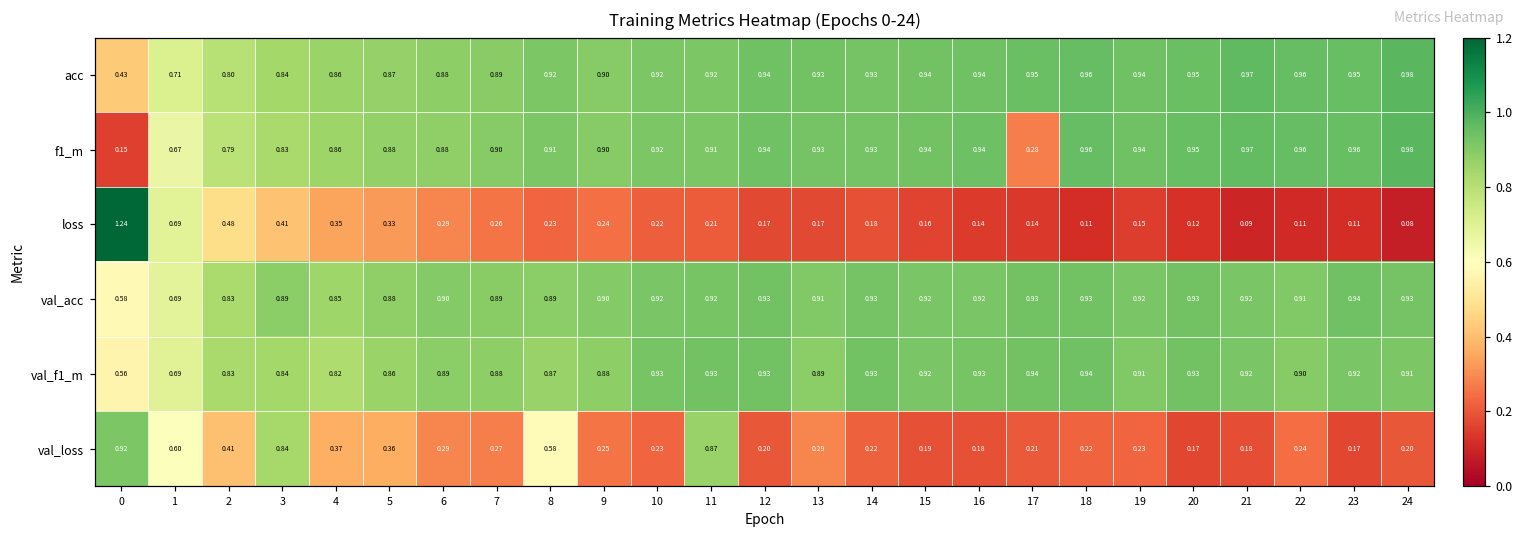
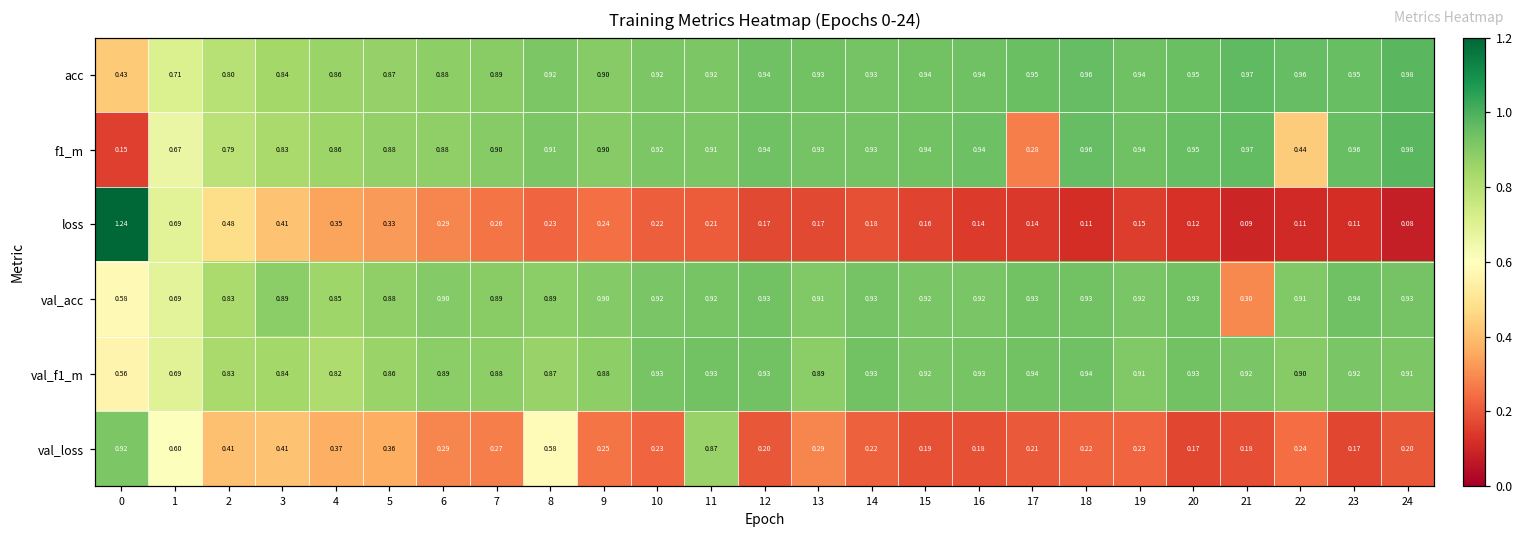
  {
    "acc": {
      "0": 0.43,
      "1": 0.71,
      "2": 0.80,
      "3": 0.84,
      "4": 0.86,
      "5": 0.87,
      "6": 0.88,
      "7": 0.89,
      "8": 0.92,
      "9": 0.90,
      "10": 0.92,
      "11": 0.92,
      "12": 0.94,
      "13": 0.93,
      "14": 0.93,
      "15": 0.94,
      "16": 0.94,
      "17": 0.95,
      "18": 0.96,
      "19": 0.94,
      "20": 0.95,
      "21": 0.97,
      "22": 0.96,
      "23": 0.95,
      "24": 0.98
    },
    "f1_m": {
      "0": 0.15,
      "1": 0.67,
      "2": 0.79,
      "3": 0.83,
      "4": 0.86,
      "5": 0.88,
      "6": 0.88,
      "7": 0.90,
      "8": 0.91,
      "9": 0.90,
      "10": 0.92,
      "11": 0.91,
      "12": 0.94,
      "13": 0.93,
      "14": 0.93,
      "15": 0.94,
      "16": 0.94,
      "17": 0.28,
      "18": 0.96,
      "19": 0.94,
      "20": 0.95,
      "21": 0.97,
-     "22": 0.96,
+     "22": 0.44,
      "23": 0.96,
      "24": 0.98
    },
    "loss": {
      "0": 1.24,
      "1": 0.69,
      "2": 0.48,
      "3": 0.41,
      "4": 0.35,
      "5": 0.33,
      "6": 0.29,
      "7": 0.26,
      "8": 0.23,
      "9": 0.24,
      "10": 0.22,
      "11": 0.21,
      "12": 0.17,
      "13": 0.17,
      "14": 0.18,
      "15": 0.16,
      "16": 0.14,
      "17": 0.14,
      "18": 0.11,
      "19": 0.15,
      "20": 0.12,
      "21": 0.09,
      "22": 0.11,
      "23": 0.11,
      "24": 0.08
    },
    "val_acc": {
      "0": 0.58,
      "1": 0.69,
      "2": 0.83,
      "3": 0.89,
      "4": 0.85,
      "5": 0.88,
      "6": 0.90,
      "7": 0.89,
      "8": 0.89,
      "9": 0.90,
      "10": 0.92,
      "11": 0.92,
      "12": 0.93,
      "13": 0.91,
      "14": 0.93,
      "15": 0.92,
      "16": 0.92,
      "17": 0.93,
      "18": 0.93,
      "19": 0.92,
      "20": 0.93,
-     "21": 0.92,
+     "21": 0.30,
      "22": 0.91,
      "23": 0.94,
      "24": 0.93
    },
    "val_f1_m": {
      "0": 0.56,
      "1": 0.69,
      "2": 0.83,
      "3": 0.84,
      "4": 0.82,
      "5": 0.86,
      "6": 0.89,
      "7": 0.88,
      "8": 0.87,
      "9": 0.88,
      "10": 0.93,
      "11": 0.93,
      "12": 0.93,
      "13": 0.89,
      "14": 0.93,
      "15": 0.92,
      "16": 0.93,
      "17": 0.94,
      "18": 0.94,
      "19": 0.91,
      "20": 0.93,
      "21": 0.92,
      "22": 0.90,
      "23": 0.92,
      "24": 0.91
    },
    "val_loss": {
      "0": 0.92,
      "1": 0.60,
      "2": 0.41,
-     "3": 0.84,
+     "3": 0.41,
      "4": 0.37,
      "5": 0.36,
      "6": 0.29,
      "7": 0.27,
      "8": 0.58,
      "9": 0.25,
      "10": 0.23,
      "11": 0.87,
      "12": 0.20,
      "13": 0.29,
      "14": 0.22,
      "15": 0.19,
      "16": 0.18,
      "17": 0.21,
      "18": 0.22,
      "19": 0.23,
      "20": 0.17,
      "21": 0.18,
      "22": 0.24,
      "23": 0.17,
      "24": 0.20
    }
  }
